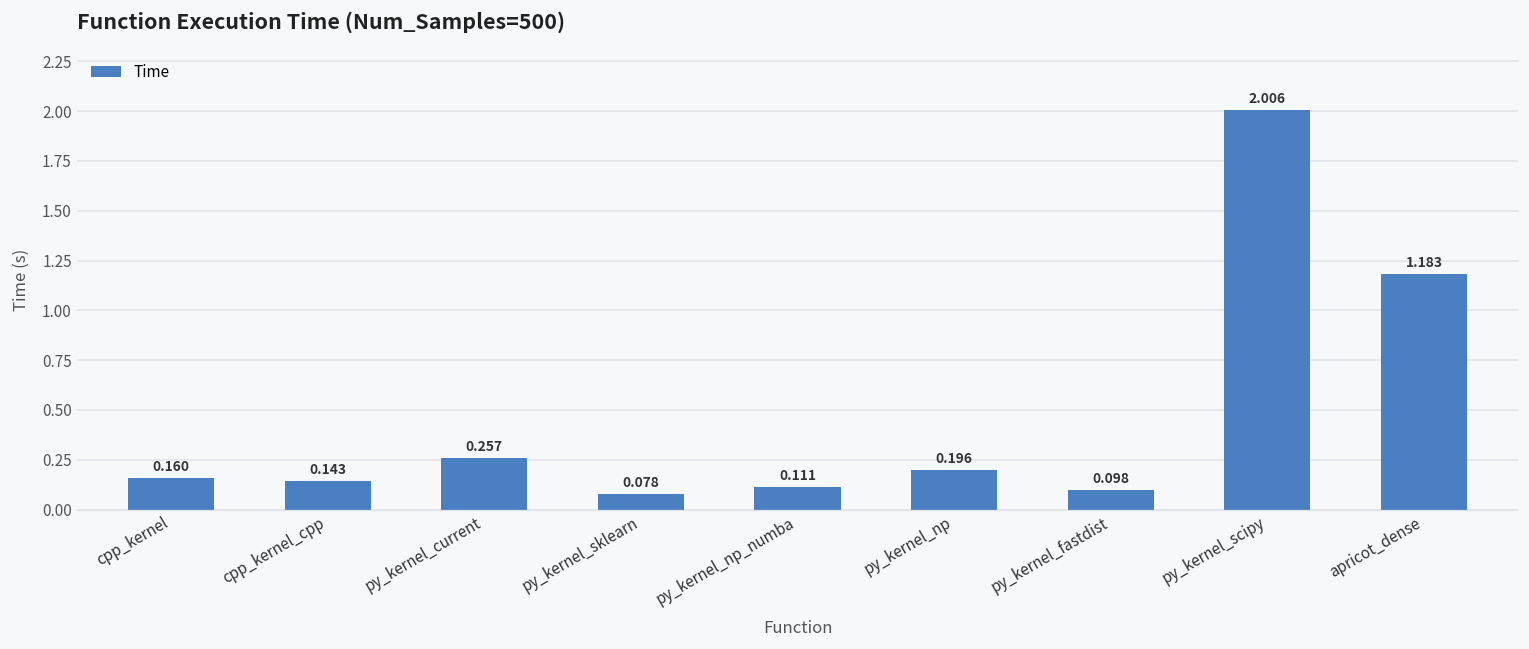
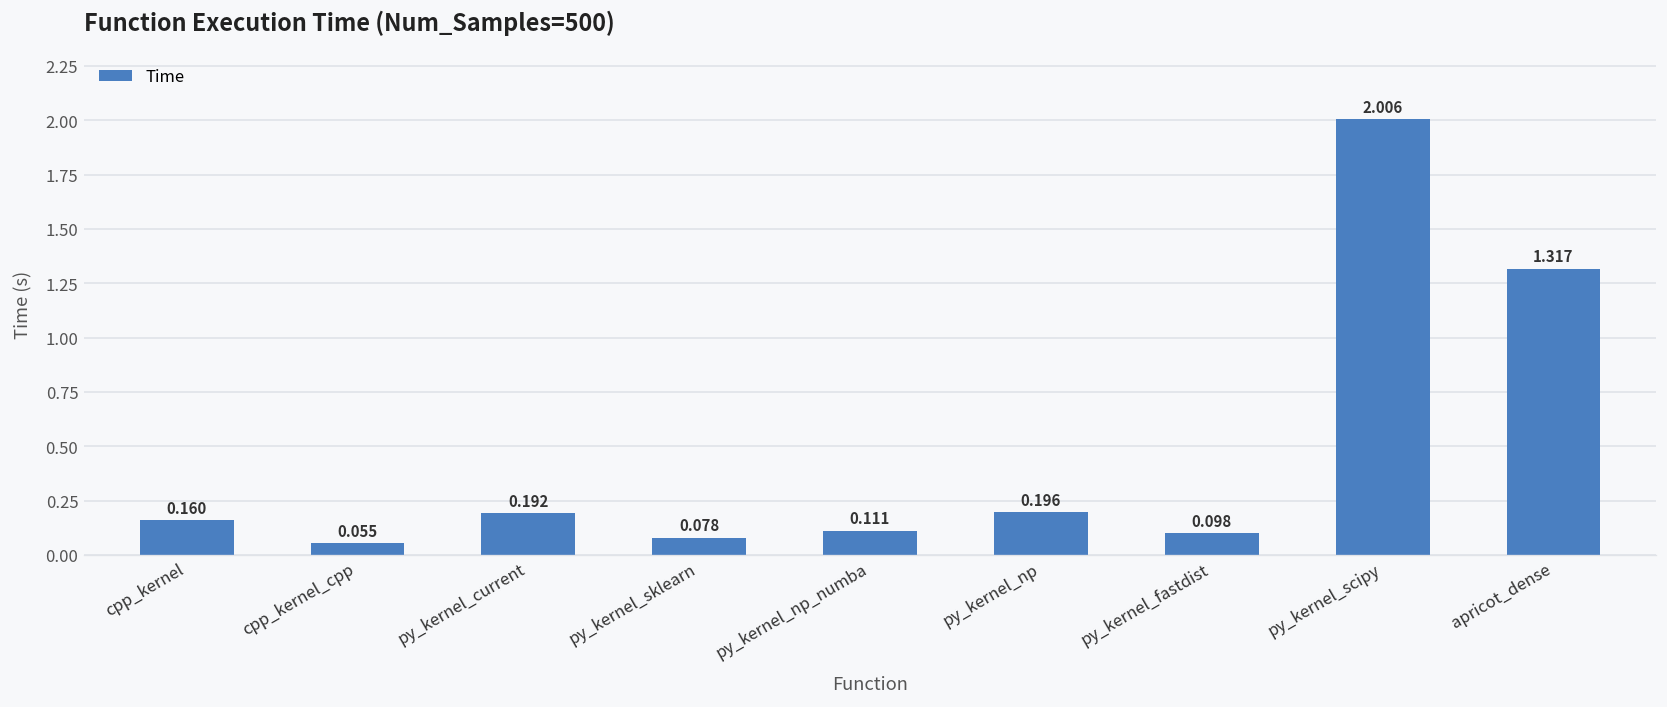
  {
    "cpp_kernel": 0.160,
-   "cpp_kernel_cpp": 0.143,
-   "py_kernel_current": 0.257,
+   "cpp_kernel_cpp": 0.055,
+   "py_kernel_current": 0.192,
    "py_kernel_sklearn": 0.078,
    "py_kernel_np_numba": 0.111,
    "py_kernel_np": 0.196,
    "py_kernel_fastdist": 0.098,
    "py_kernel_scipy": 2.006,
-   "apricot_dense": 1.183
+   "apricot_dense": 1.317
  }
